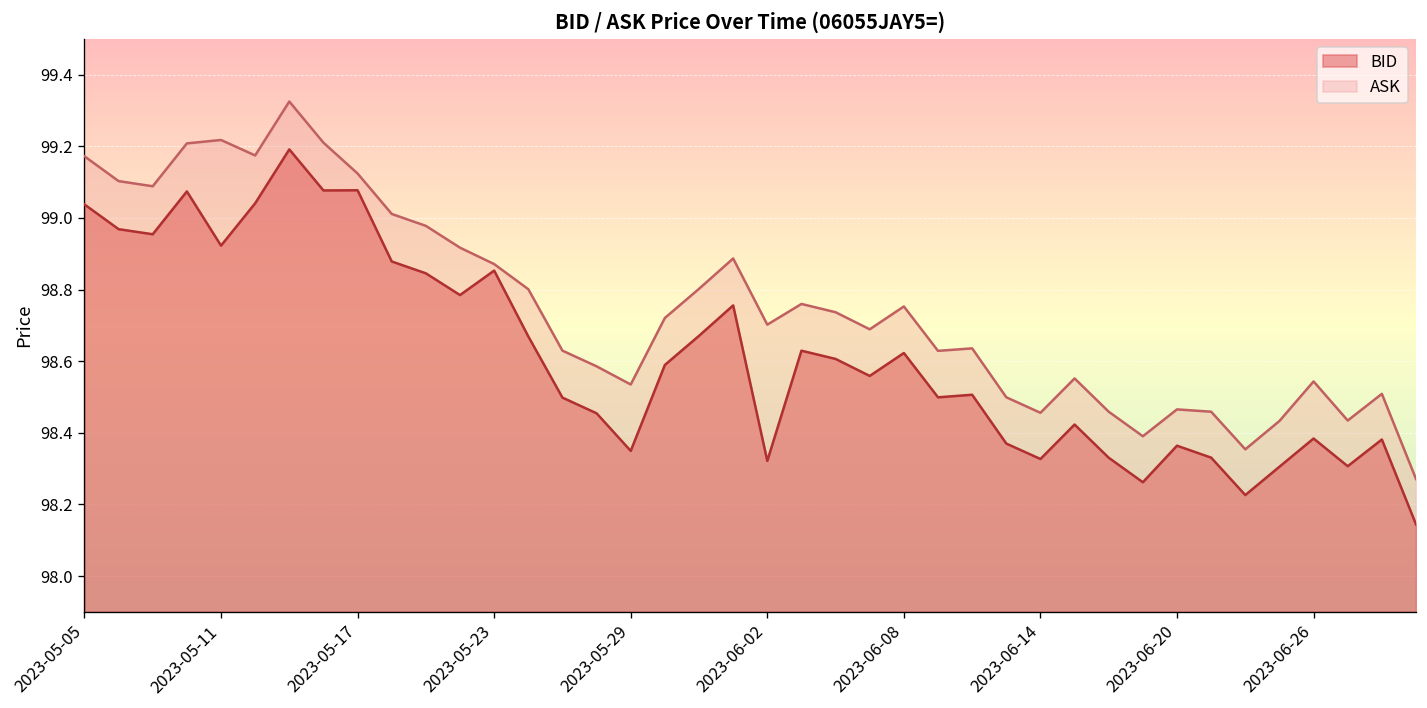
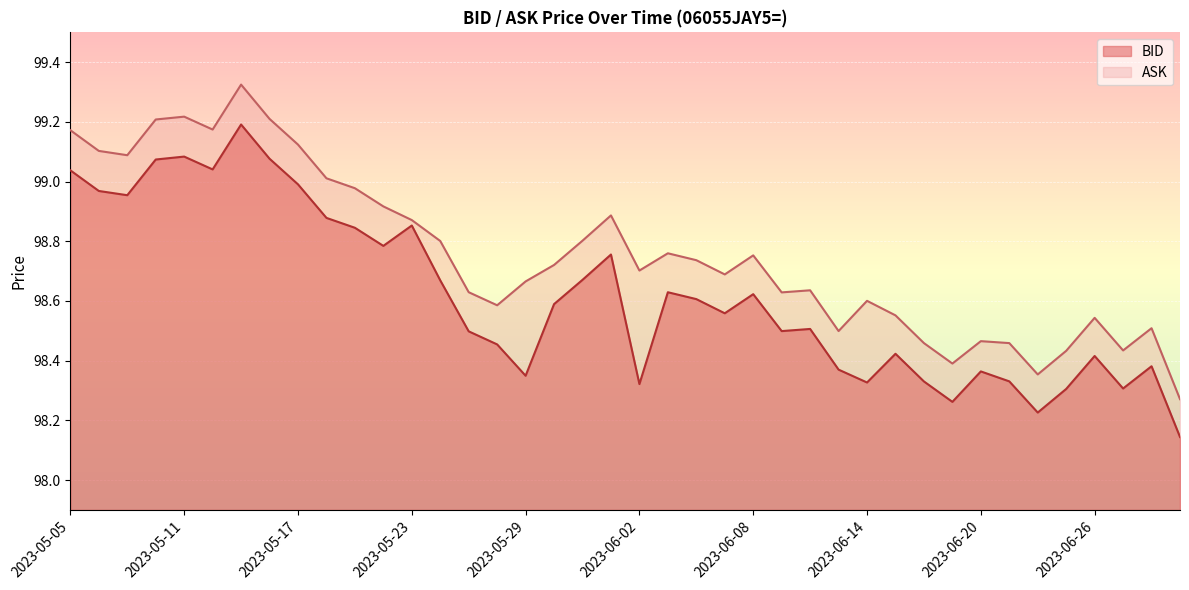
  {
    "BID": {
      "2023-05-05": 99.04,
-     "2023-05-11": 98.92,
-     "2023-05-17": 99.08,
+     "2023-05-11": 99.08,
+     "2023-05-17": 98.99,
      "2023-05-23": 98.85,
      "2023-05-29": 98.35,
      "2023-06-02": 98.32,
      "2023-06-08": 98.62,
      "2023-06-14": 98.33,
      "2023-06-20": 98.36,
-     "2023-06-26": 98.38
+     "2023-06-26": 98.42
    },
    "ASK": {
      "2023-05-05": 99.17,
      "2023-05-11": 99.22,
      "2023-05-17": 99.12,
      "2023-05-23": 98.87,
-     "2023-05-29": 98.53,
+     "2023-05-29": 98.67,
      "2023-06-02": 98.70,
      "2023-06-08": 98.75,
-     "2023-06-14": 98.46,
+     "2023-06-14": 98.60,
      "2023-06-20": 98.47,
      "2023-06-26": 98.54
    }
  }
